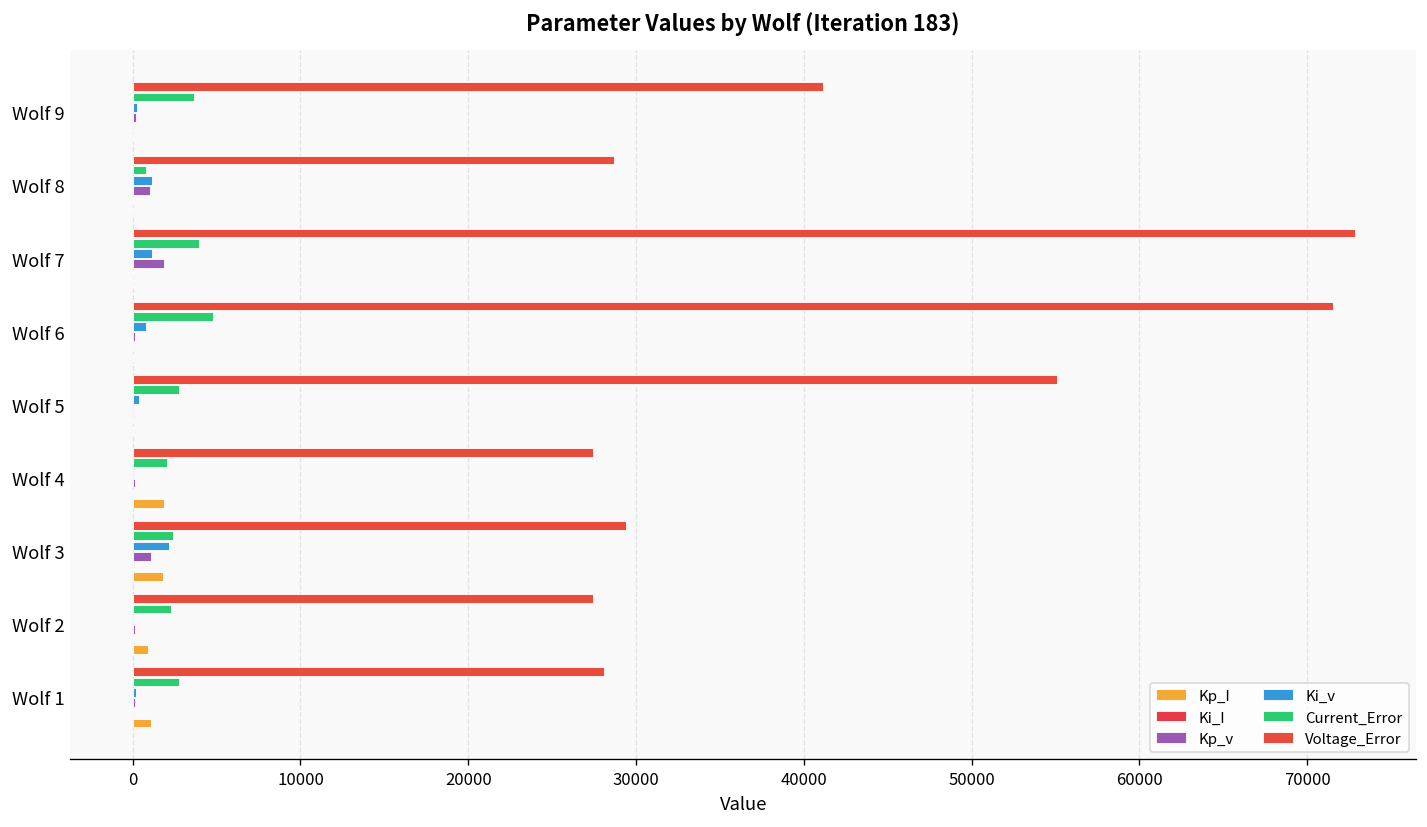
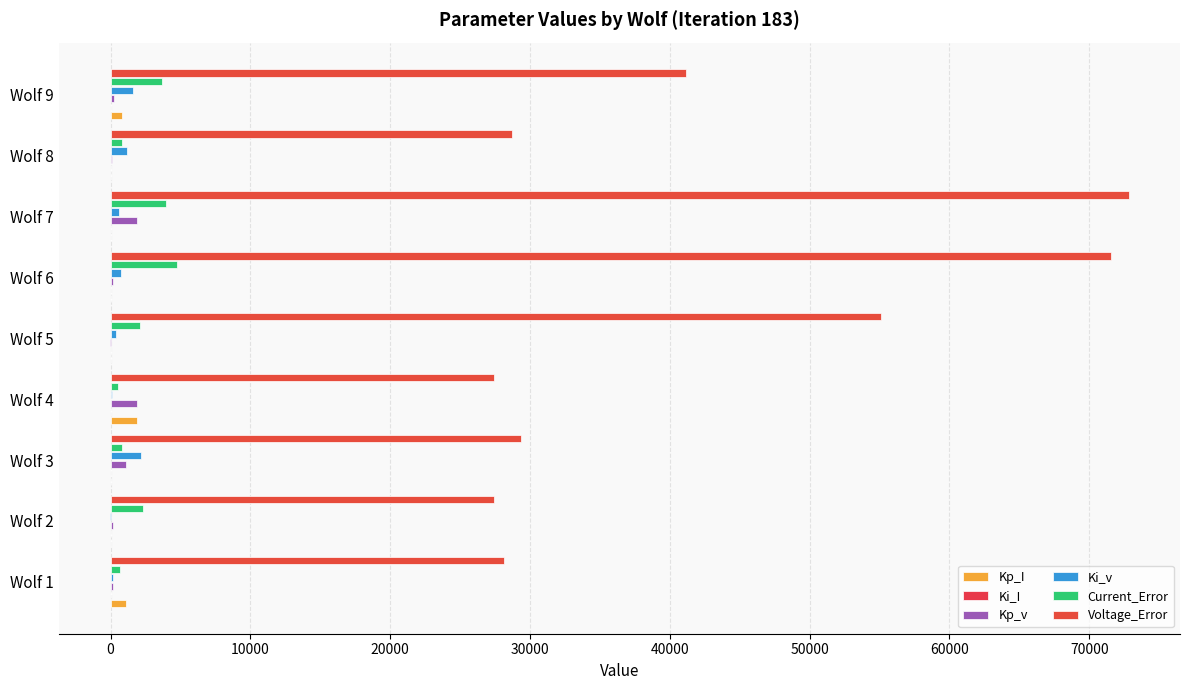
  {
    "Kp_I": {
-     "Wolf 9": 0,
+     "Wolf 9": 800,
      "Wolf 4": 1900,
-     "Wolf 3": 1800,
-     "Wolf 2": 900,
+     "Wolf 3": 0,
+     "Wolf 2": 0,
      "Wolf 1": 1100
    },
    "Kp_v": {
      "Wolf 9": 200,
-     "Wolf 8": 1000,
+     "Wolf 8": 100,
      "Wolf 7": 1900,
-     "Wolf 4": 100,
+     "Wolf 4": 1900,
      "Wolf 3": 1100
    },
    "Ki_v": {
-     "Wolf 9": 300,
+     "Wolf 9": 1600,
      "Wolf 8": 1100,
-     "Wolf 7": 1200,
+     "Wolf 7": 600,
      "Wolf 6": 800,
      "Wolf 5": 400,
      "Wolf 3": 2100,
      "Wolf 1": 200
    },
    "Current_Error": {
      "Wolf 9": 3700,
      "Wolf 8": 800,
      "Wolf 7": 4000,
      "Wolf 6": 4800,
-     "Wolf 5": 2800,
-     "Wolf 4": 2000,
-     "Wolf 3": 2400,
+     "Wolf 5": 2100,
+     "Wolf 4": 500,
+     "Wolf 3": 800,
      "Wolf 2": 2300,
-     "Wolf 1": 2800
+     "Wolf 1": 700
    }
  }
